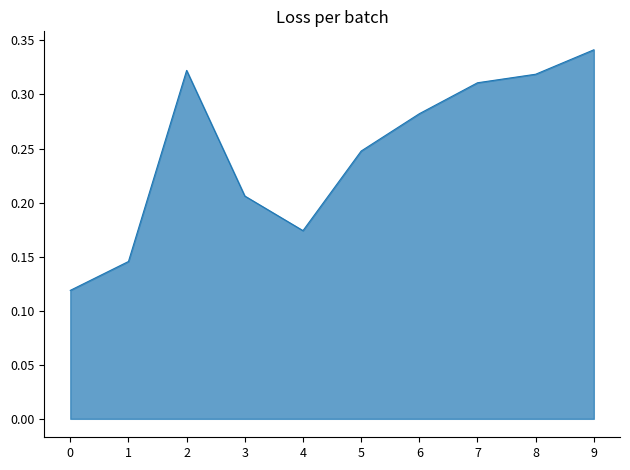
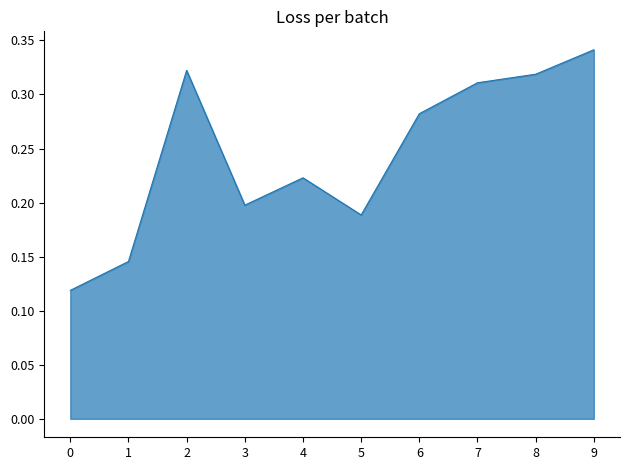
  {
    "0": 0.119,
    "1": 0.146,
    "2": 0.322,
-   "3": 0.206,
-   "4": 0.174,
-   "5": 0.248,
+   "3": 0.198,
+   "4": 0.223,
+   "5": 0.189,
    "6": 0.282,
    "7": 0.311,
    "8": 0.319,
    "9": 0.341
  }
